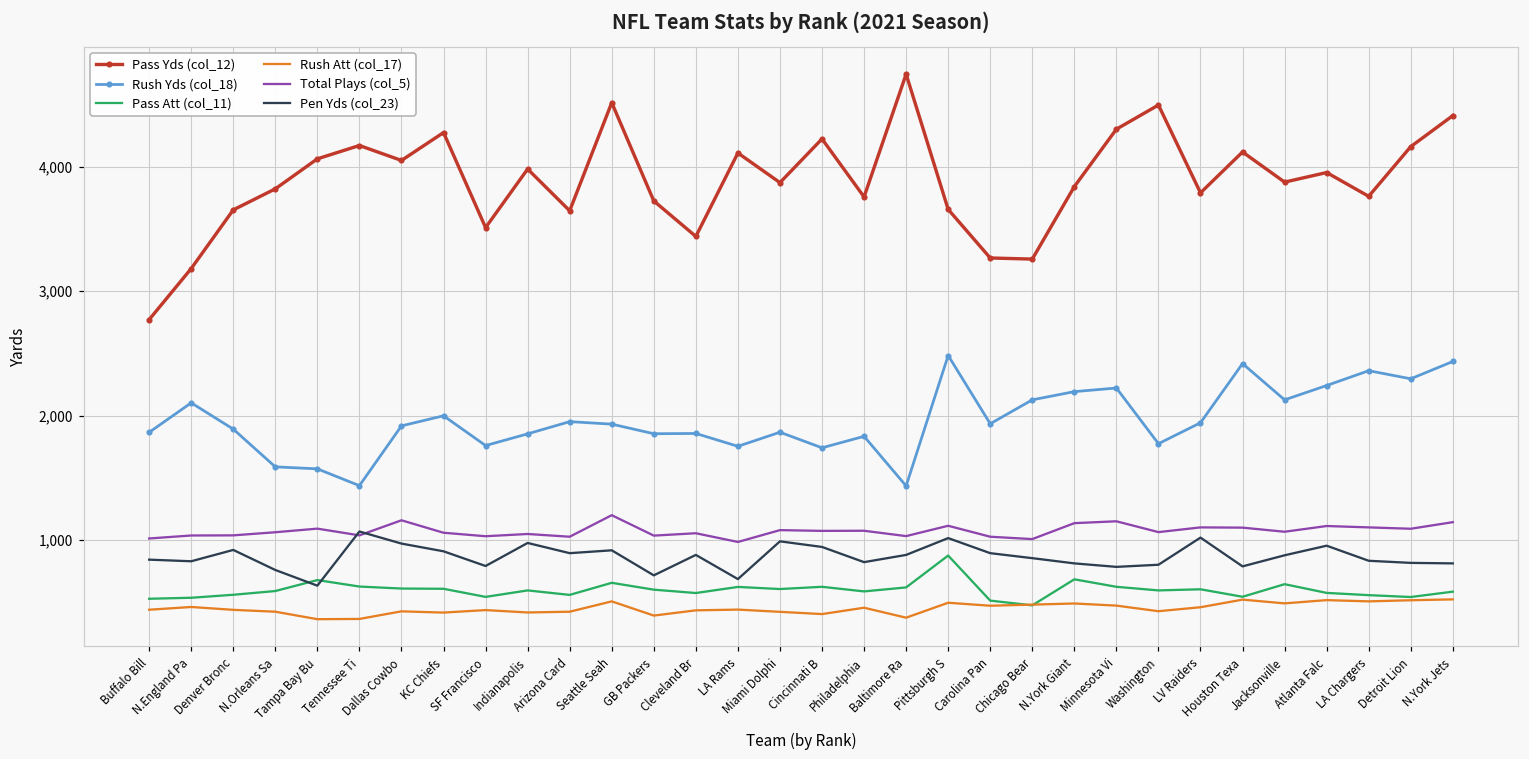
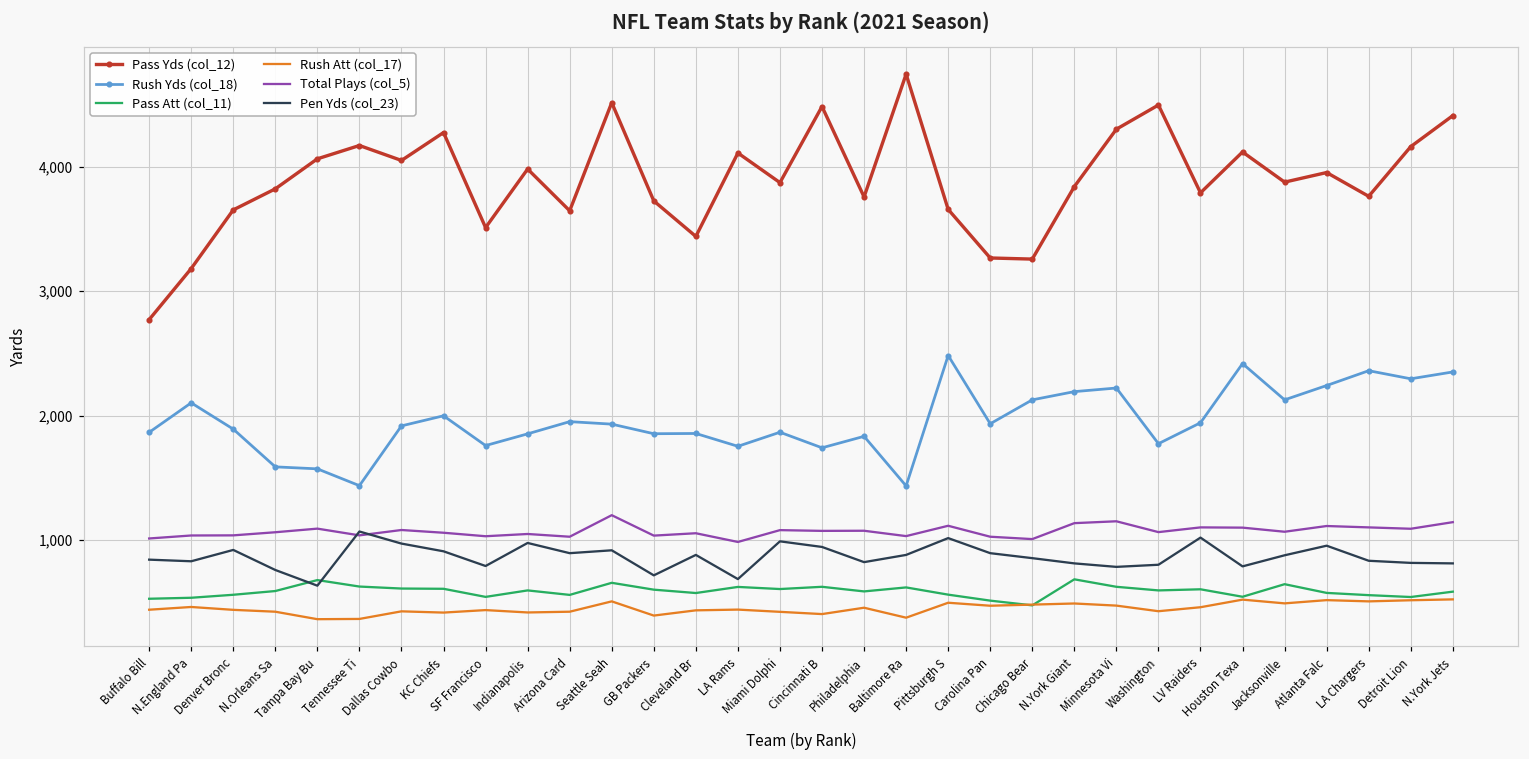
  {
    "Pass Yds (col_12)": {
      "Buffalo Bill": "2,770",
      "N.England Pa": "3,180",
      "Denver Bronc": "3,650",
      "N.Orleans Sa": "3,820",
      "Tampa Bay Bu": "4,060",
      "Tennessee Ti": "4,170",
      "Dallas Cowbo": "4,050",
      "KC Chiefs": "4,270",
      "SF Francisco": "3,510",
      "Indianapolis": "3,980",
      "Arizona Card": "3,650",
      "Seattle Seah": "4,510",
      "GB Packers": "3,720",
      "Cleveland Br": "3,440",
      "LA Rams": "4,110",
      "Miami Dolphi": "3,870",
-     "Cincinnati B": "4,220",
+     "Cincinnati B": "4,480",
      "Philadelphia": "3,760",
      "Baltimore Ra": "4,740",
      "Pittsburgh S": "3,660",
      "Carolina Pan": "3,270",
      "Chicago Bear": "3,260",
      "N.York Giant": "3,840",
      "Minnesota Vi": "4,300",
      "Washington": "4,490",
      "LV Raiders": "3,790",
      "Houston Texa": "4,120",
      "Jacksonville": "3,880",
      "Atlanta Falc": "3,950",
      "LA Chargers": "3,760",
      "Detroit Lion": "4,160",
      "N.York Jets": "4,410"
    },
    "Rush Yds (col_18)": {
      "Buffalo Bill": "1,870",
      "N.England Pa": "2,100",
      "Denver Bronc": "1,890",
      "N.Orleans Sa": "1,590",
      "Tampa Bay Bu": "1,570",
      "Tennessee Ti": "1,440",
      "Dallas Cowbo": "1,920",
      "KC Chiefs": "2,000",
      "SF Francisco": "1,760",
      "Indianapolis": "1,850",
      "Arizona Card": "1,950",
      "Seattle Seah": "1,930",
      "GB Packers": "1,860",
      "Cleveland Br": "1,860",
      "LA Rams": "1,750",
      "Miami Dolphi": "1,870",
      "Cincinnati B": "1,740",
      "Philadelphia": "1,830",
      "Baltimore Ra": "1,440",
      "Pittsburgh S": "2,480",
      "Carolina Pan": "1,940",
      "Chicago Bear": "2,130",
      "N.York Giant": "2,190",
      "Minnesota Vi": "2,220",
      "Washington": "1,780",
      "LV Raiders": "1,940",
      "Houston Texa": "2,420",
      "Jacksonville": "2,130",
      "Atlanta Falc": "2,240",
      "LA Chargers": "2,360",
      "Detroit Lion": "2,300",
-     "N.York Jets": "2,440"
+     "N.York Jets": "2,350"
    },
    "Pass Att (col_11)": {
      "Buffalo Bill": "530",
      "N.England Pa": "540",
      "Denver Bronc": "560",
      "N.Orleans Sa": "590",
      "Tampa Bay Bu": "680",
      "Tennessee Ti": "630",
      "Dallas Cowbo": "610",
      "KC Chiefs": "610",
      "SF Francisco": "550",
      "Indianapolis": "600",
      "Arizona Card": "560",
      "Seattle Seah": "660",
      "GB Packers": "600",
      "Cleveland Br": "580",
      "LA Rams": "630",
      "Miami Dolphi": "610",
      "Cincinnati B": "630",
      "Philadelphia": "590",
      "Baltimore Ra": "620",
-     "Pittsburgh S": "880",
+     "Pittsburgh S": "560",
      "Carolina Pan": "520",
      "N.York Giant": "690",
      "Minnesota Vi": "630",
      "Washington": "600",
      "LV Raiders": "610",
      "Houston Texa": "550",
      "Jacksonville": "650",
      "Atlanta Falc": "580",
      "LA Chargers": "560",
      "Detroit Lion": "540",
      "N.York Jets": "590"
    },
    "Rush Att (col_17)": {
      "Buffalo Bill": "440",
      "N.England Pa": "460",
      "Denver Bronc": "440",
      "N.Orleans Sa": "430",
      "Tampa Bay Bu": "370",
      "Tennessee Ti": "370",
      "Dallas Cowbo": "430",
      "KC Chiefs": "420",
      "SF Francisco": "440",
      "Indianapolis": "420",
      "Arizona Card": "430",
      "Seattle Seah": "510",
      "GB Packers": "400",
      "Cleveland Br": "440",
      "LA Rams": "440",
      "Miami Dolphi": "430",
      "Cincinnati B": "410",
      "Philadelphia": "460",
      "Baltimore Ra": "380",
      "Pittsburgh S": "500",
      "Carolina Pan": "470",
      "N.York Giant": "490",
      "Minnesota Vi": "480",
      "Washington": "430",
      "LV Raiders": "460",
      "Houston Texa": "520",
      "Jacksonville": "490",
      "Atlanta Falc": "520",
      "LA Chargers": "510",
      "Detroit Lion": "520",
      "N.York Jets": "530"
    },
    "Total Plays (col_5)": {
      "Buffalo Bill": "1,010",
      "N.England Pa": "1,040",
      "Denver Bronc": "1,040",
      "N.Orleans Sa": "1,060",
      "Tampa Bay Bu": "1,090",
      "Tennessee Ti": "1,040",
-     "Dallas Cowbo": "1,160",
+     "Dallas Cowbo": "1,080",
      "KC Chiefs": "1,060",
      "SF Francisco": "1,030",
      "Indianapolis": "1,050",
      "Arizona Card": "1,030",
      "Seattle Seah": "1,200",
      "GB Packers": "1,040",
      "Cleveland Br": "1,060",
      "LA Rams": "990",
      "Miami Dolphi": "1,080",
      "Cincinnati B": "1,080",
      "Philadelphia": "1,080",
      "Baltimore Ra": "1,030",
      "Pittsburgh S": "1,120",
      "Carolina Pan": "1,030",
      "Chicago Bear": "1,010",
      "N.York Giant": "1,140",
      "Minnesota Vi": "1,150",
      "Washington": "1,070",
      "LV Raiders": "1,100",
      "Houston Texa": "1,100",
      "Jacksonville": "1,070",
      "Atlanta Falc": "1,110",
      "LA Chargers": "1,100",
      "Detroit Lion": "1,090",
      "N.York Jets": "1,150"
    },
    "Pen Yds (col_23)": {
      "Buffalo Bill": "840",
      "N.England Pa": "830",
      "Denver Bronc": "920",
      "N.Orleans Sa": "760",
      "Tampa Bay Bu": "640",
      "Tennessee Ti": "1,070",
      "Dallas Cowbo": "970",
      "KC Chiefs": "910",
      "SF Francisco": "790",
      "Indianapolis": "980",
      "Arizona Card": "900",
      "Seattle Seah": "920",
      "GB Packers": "720",
      "Cleveland Br": "880",
      "LA Rams": "690",
      "Miami Dolphi": "990",
      "Cincinnati B": "950",
      "Philadelphia": "820",
      "Baltimore Ra": "880",
      "Pittsburgh S": "1,020",
      "Carolina Pan": "900",
      "Chicago Bear": "860",
      "N.York Giant": "810",
      "Minnesota Vi": "790",
      "Washington": "800",
      "LV Raiders": "1,020",
      "Houston Texa": "790",
      "Jacksonville": "880",
      "Atlanta Falc": "960",
      "LA Chargers": "840",
      "Detroit Lion": "820",
      "N.York Jets": "810"
    }
  }
